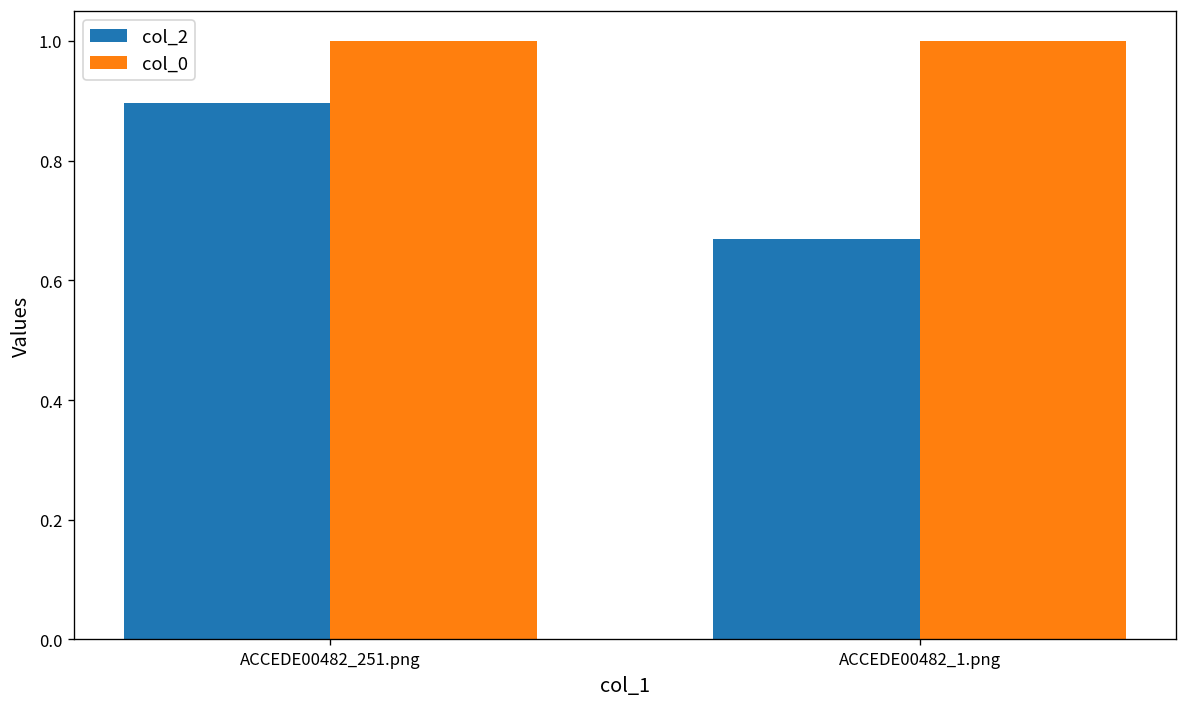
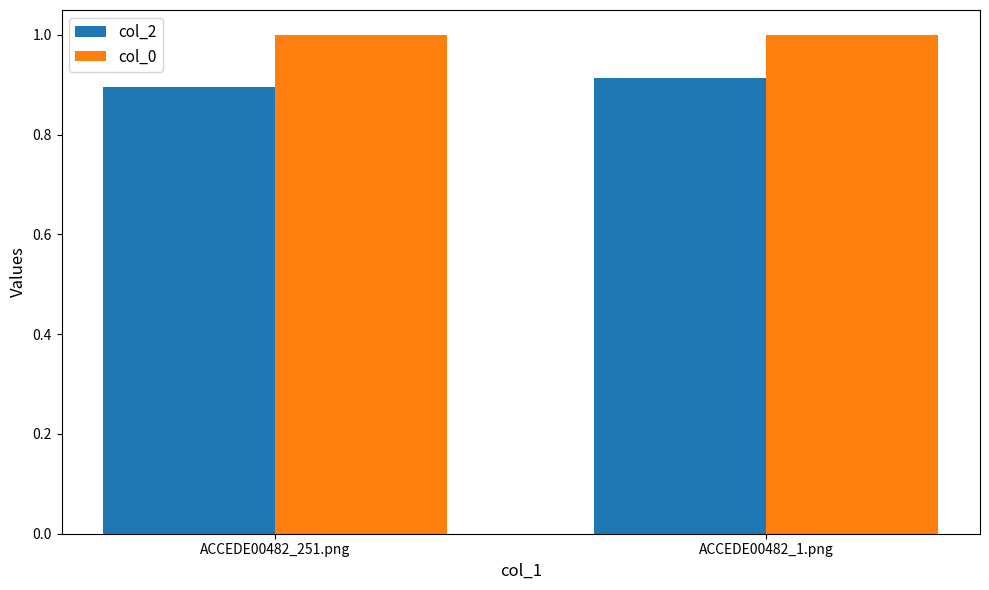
  {
    "col_2": {
      "ACCEDE00482_251.png": 0.90,
-     "ACCEDE00482_1.png": 0.67
+     "ACCEDE00482_1.png": 0.91
    },
    "col_0": {
      "ACCEDE00482_251.png": 1.00,
      "ACCEDE00482_1.png": 1.00
    }
  }
